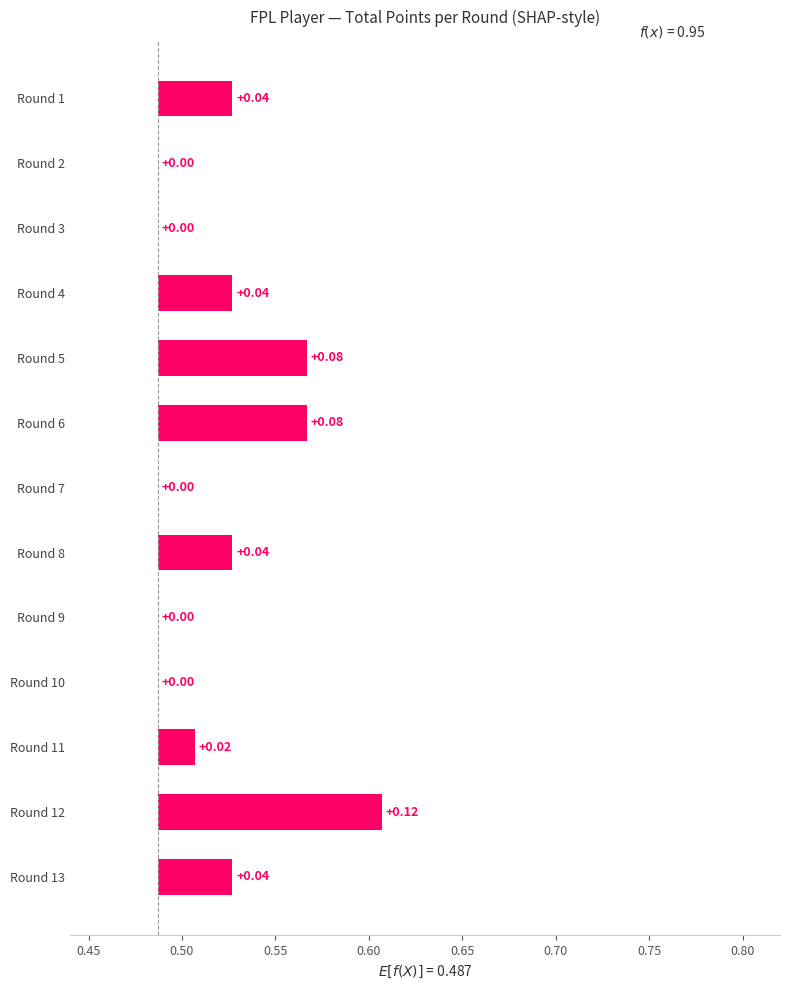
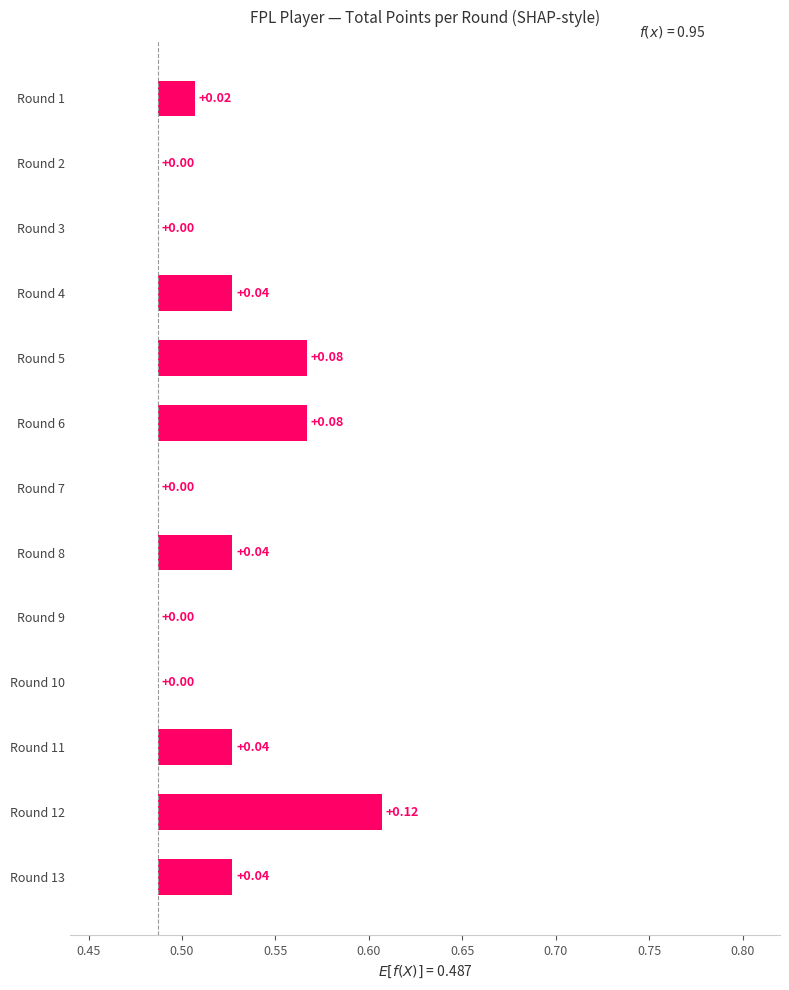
  {
-   "Round 1": "+0.04",
+   "Round 1": "+0.02",
    "Round 2": "+0.00",
    "Round 3": "+0.00",
    "Round 4": "+0.04",
    "Round 5": "+0.08",
    "Round 6": "+0.08",
    "Round 7": "+0.00",
    "Round 8": "+0.04",
    "Round 9": "+0.00",
    "Round 10": "+0.00",
-   "Round 11": "+0.02",
+   "Round 11": "+0.04",
    "Round 12": "+0.12",
    "Round 13": "+0.04"
  }
